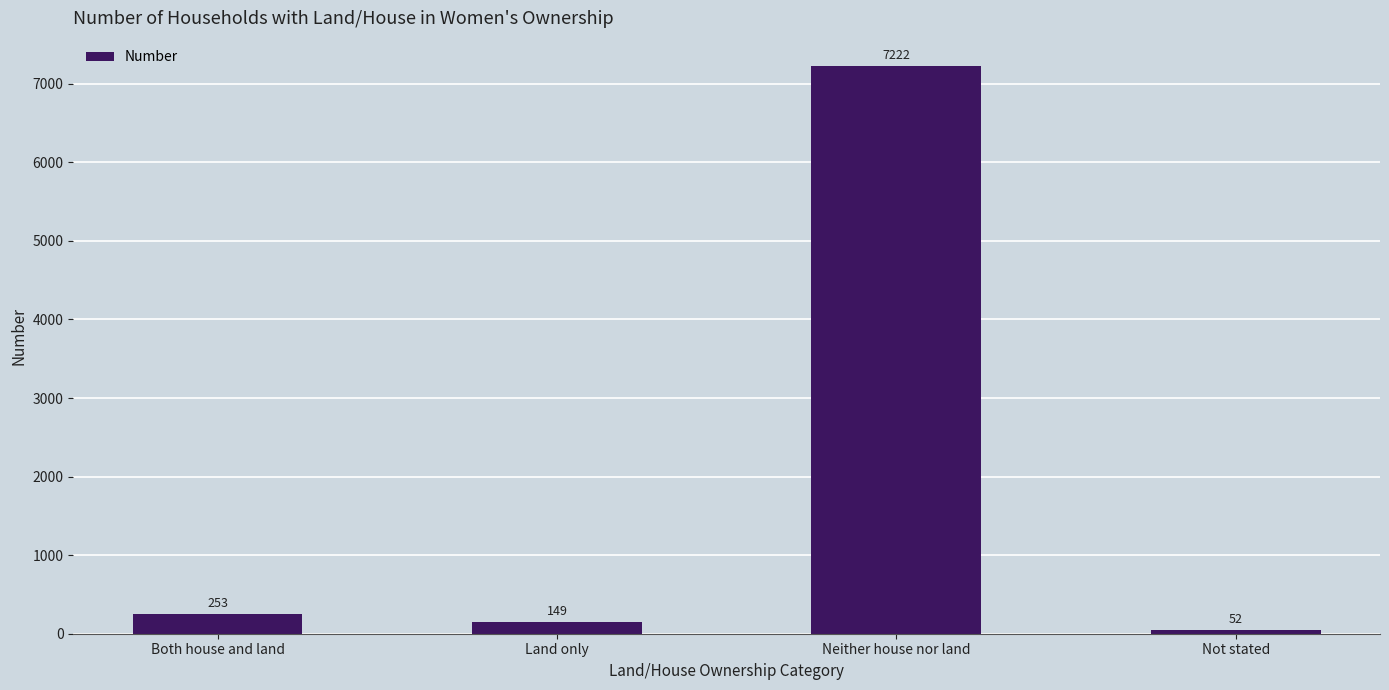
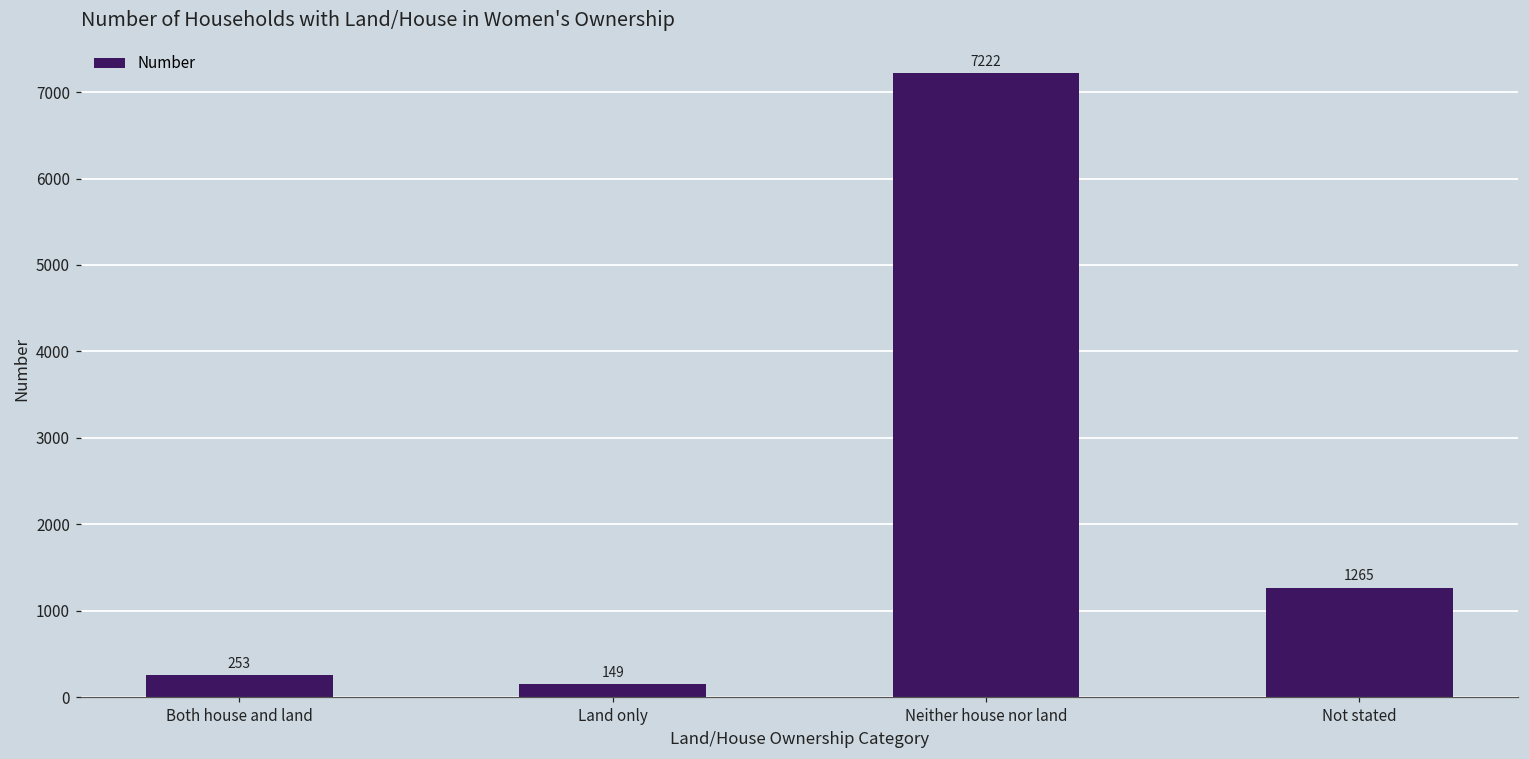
  {
    "Both house and land": 253,
    "Land only": 149,
    "Neither house nor land": 7222,
-   "Not stated": 52
+   "Not stated": 1265
  }
